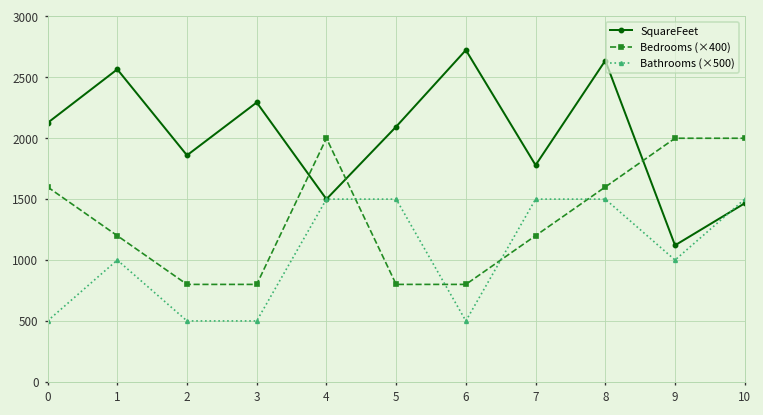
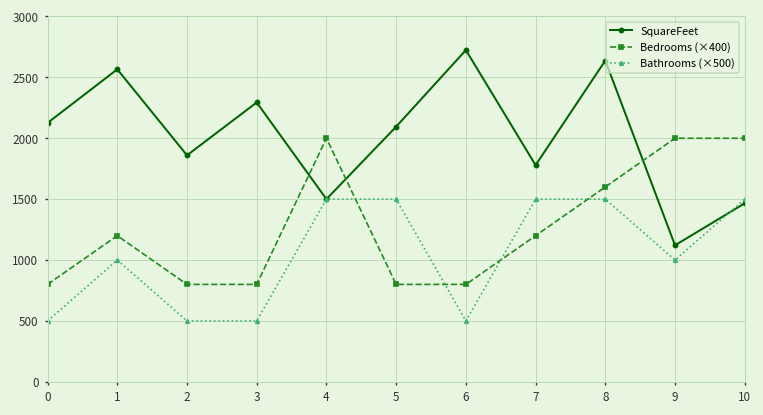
  {
    "SquareFeet": {
      "0": 2130,
      "1": 2570,
      "2": 1860,
      "3": 2290,
      "5": 2100,
      "6": 2720,
      "7": 1780,
      "9": 1120,
      "10": 1470
    },
    "Bedrooms (×400)": {
-     "0": 1600,
+     "0": 800,
      "1": 1200,
      "2": 800,
      "3": 800,
      "4": 2000,
      "5": 800,
      "6": 800,
      "7": 1200,
      "8": 1600,
      "9": 2000,
      "10": 2000
    },
    "Bathrooms (×500)": {
      "0": 500,
      "1": 1000,
      "2": 500,
      "3": 500,
      "5": 1500,
      "6": 500,
      "7": 1500,
      "8": 1500,
      "9": 1000,
      "10": 1500
    }
  }
